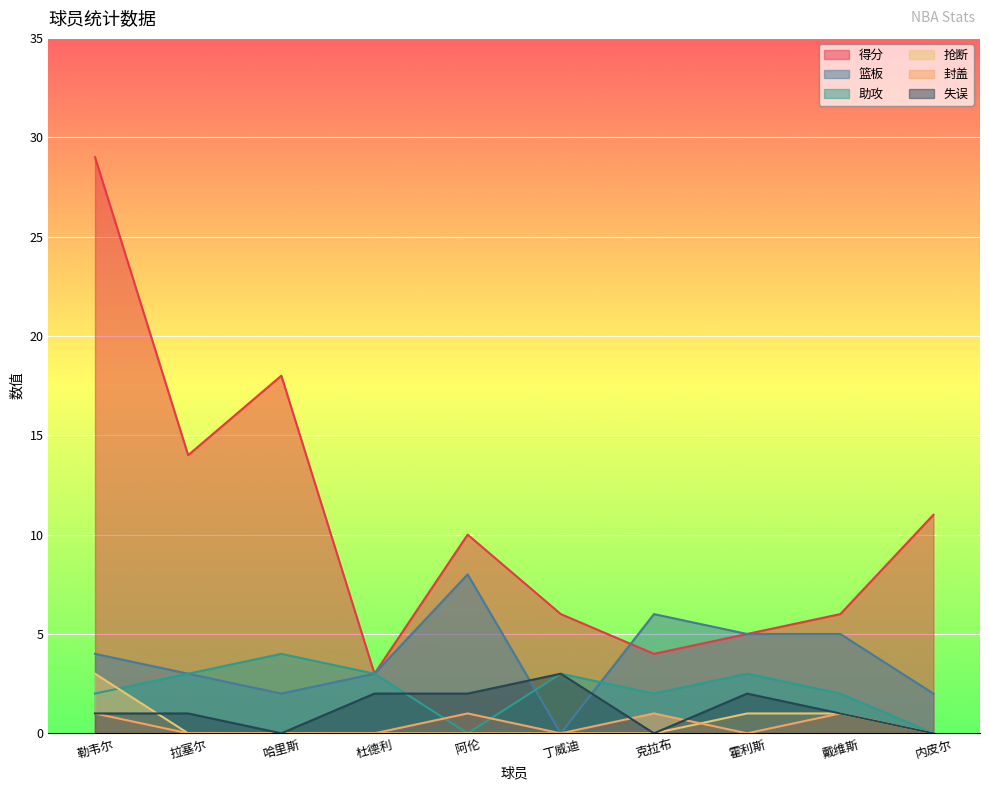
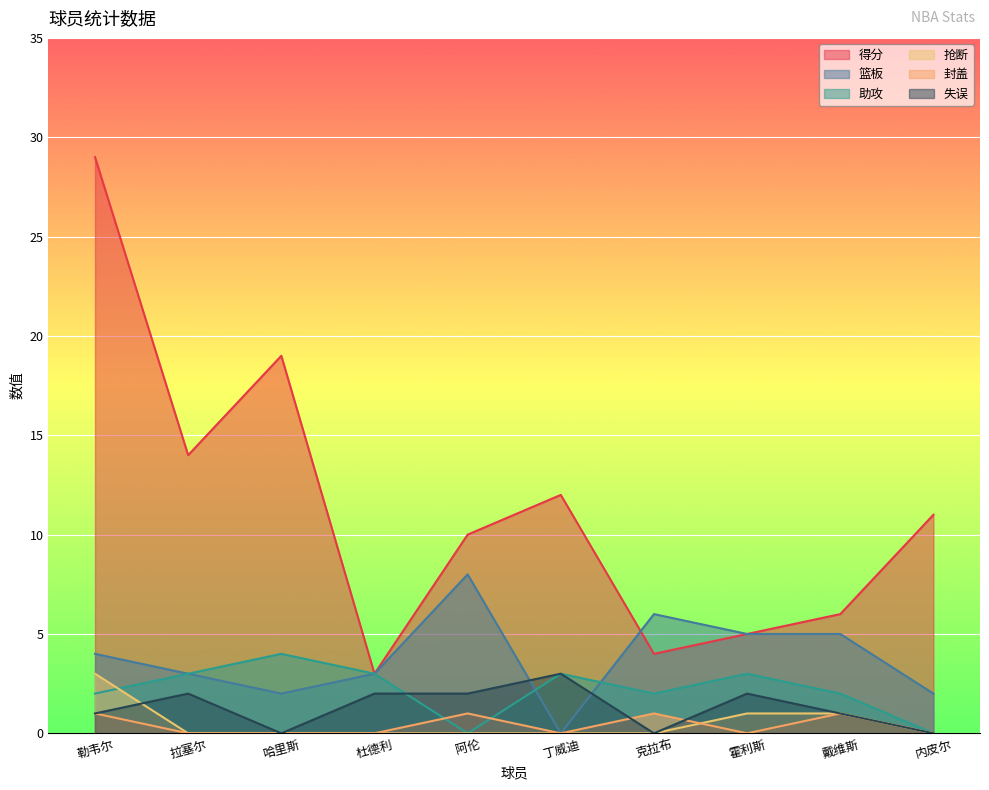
  {
    "得分": {
      "勒韦尔": 29,
      "拉塞尔": 14,
-     "哈里斯": 18,
+     "哈里斯": 19,
      "阿伦": 10,
-     "丁威迪": 6,
+     "丁威迪": 12,
      "克拉布": 4,
      "戴维斯": 6,
      "内皮尔": 11
    },
    "失误": {
-     "拉塞尔": 1,
+     "拉塞尔": 2,
      "杜德利": 2,
      "阿伦": 2,
      "霍利斯": 2
    }
  }
